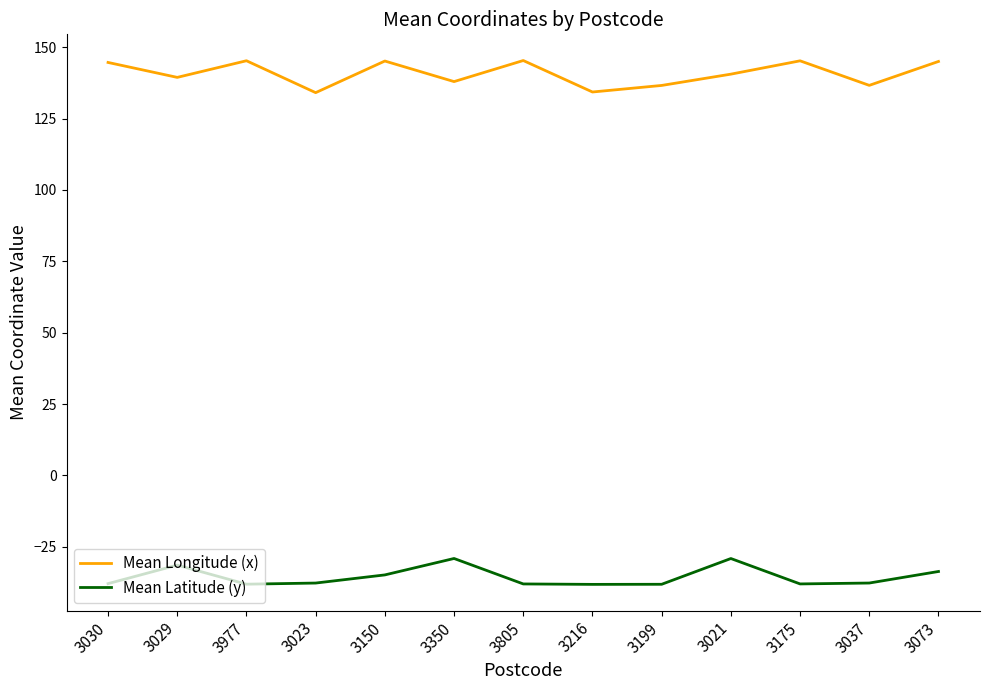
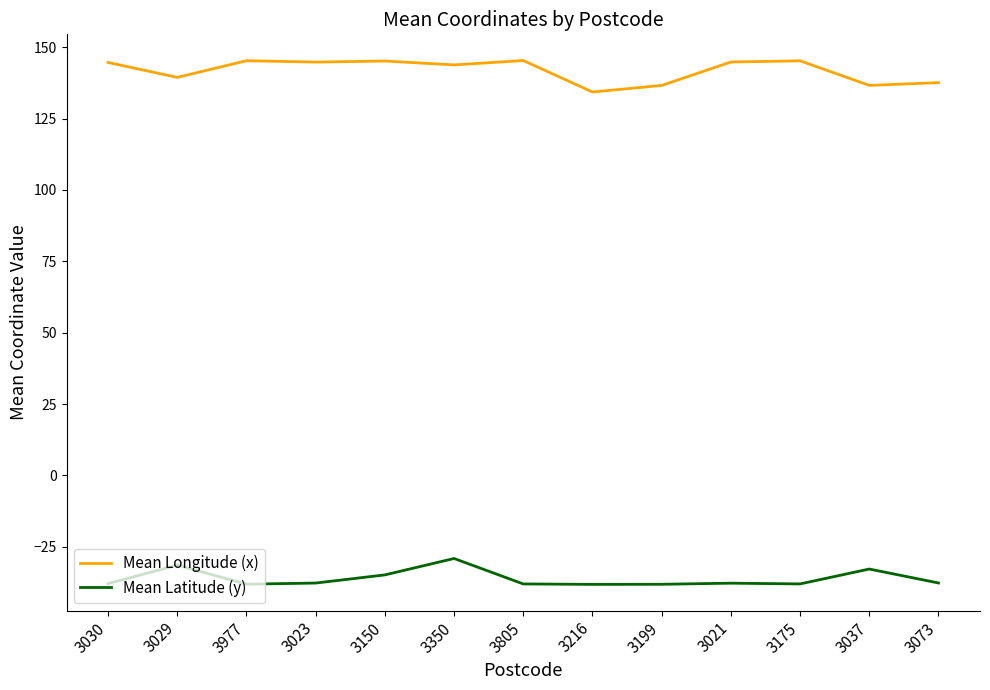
  {
    "Mean Longitude (x)": {
      "3030": 145,
      "3029": 139,
      "3977": 145,
-     "3023": 134,
+     "3023": 145,
      "3150": 145,
-     "3350": 138,
+     "3350": 144,
      "3805": 145,
      "3216": 134,
      "3199": 137,
-     "3021": 141,
+     "3021": 145,
      "3175": 145,
      "3037": 137,
-     "3073": 145
+     "3073": 138
    },
    "Mean Latitude (y)": {
      "3023": -38,
      "3150": -35,
      "3350": -29,
      "3805": -38,
      "3216": -38,
      "3199": -38,
-     "3021": -29,
+     "3021": -38,
      "3175": -38,
-     "3037": -38,
-     "3073": -34
+     "3037": -33,
+     "3073": -38
    }
  }
